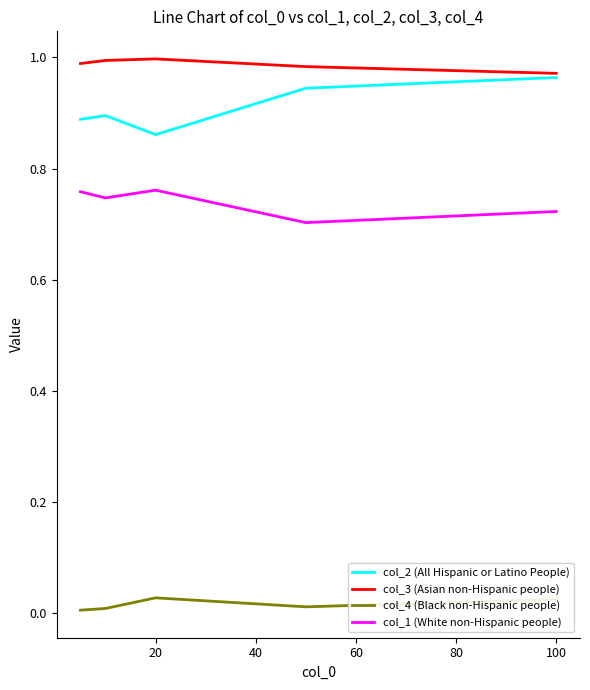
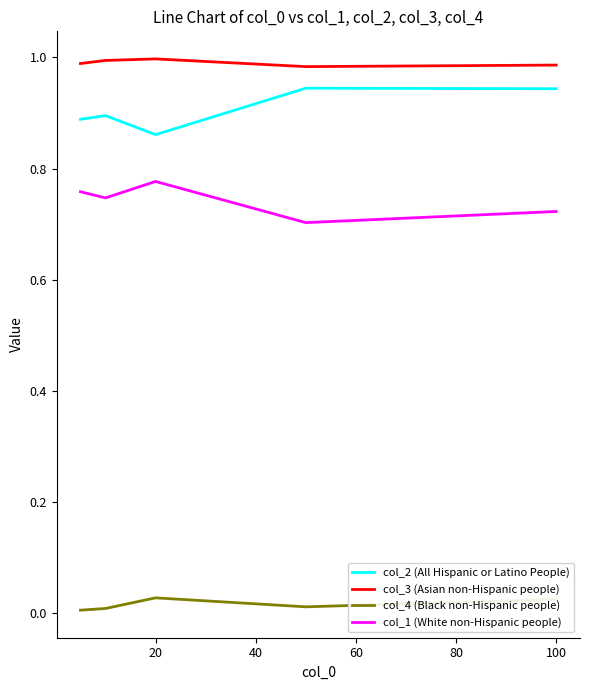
  {
    "col_2 (All Hispanic or Latino People)": {
      "20": 0.86,
-     "100": 0.96
+     "100": 0.94
    },
    "col_3 (Asian non-Hispanic people)": {
      "20": 1.00,
-     "100": 0.97
+     "100": 0.99
    },
    "col_4 (Black non-Hispanic people)": {
      "20": 0.03
    },
    "col_1 (White non-Hispanic people)": {
-     "20": 0.76,
+     "20": 0.78,
      "100": 0.72
    }
  }
